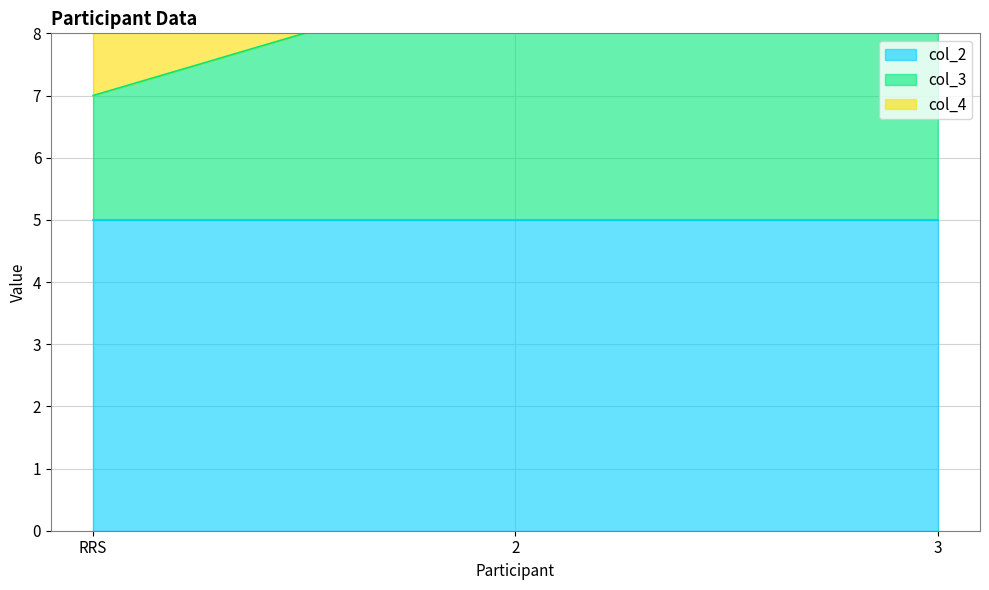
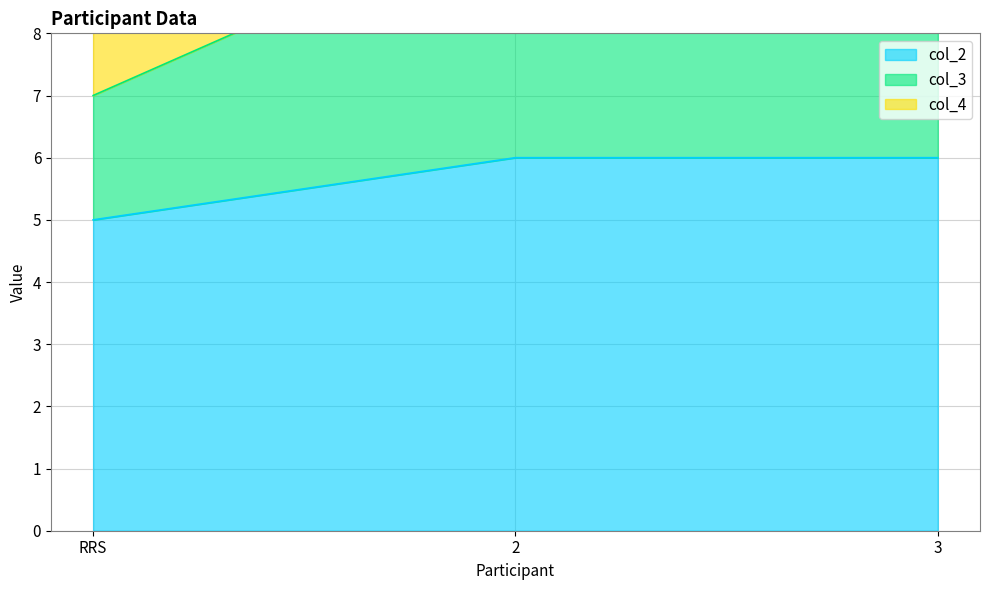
  {
    "col_2": {
      "RRS": 5,
-     "2": 5,
-     "3": 5
+     "2": 6,
+     "3": 6
    },
    "col_3": {
      "RRS": 2
    }
  }
